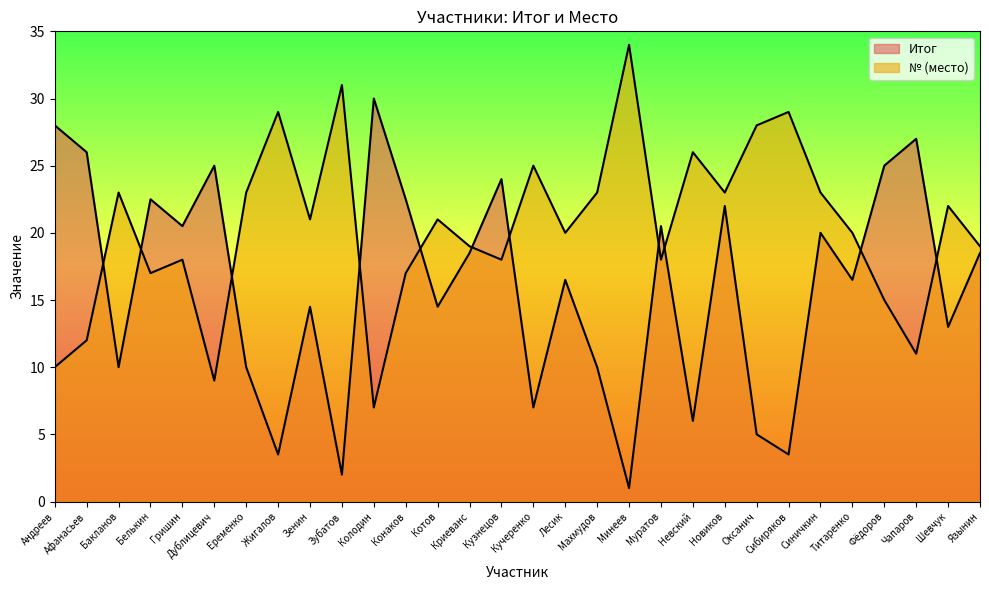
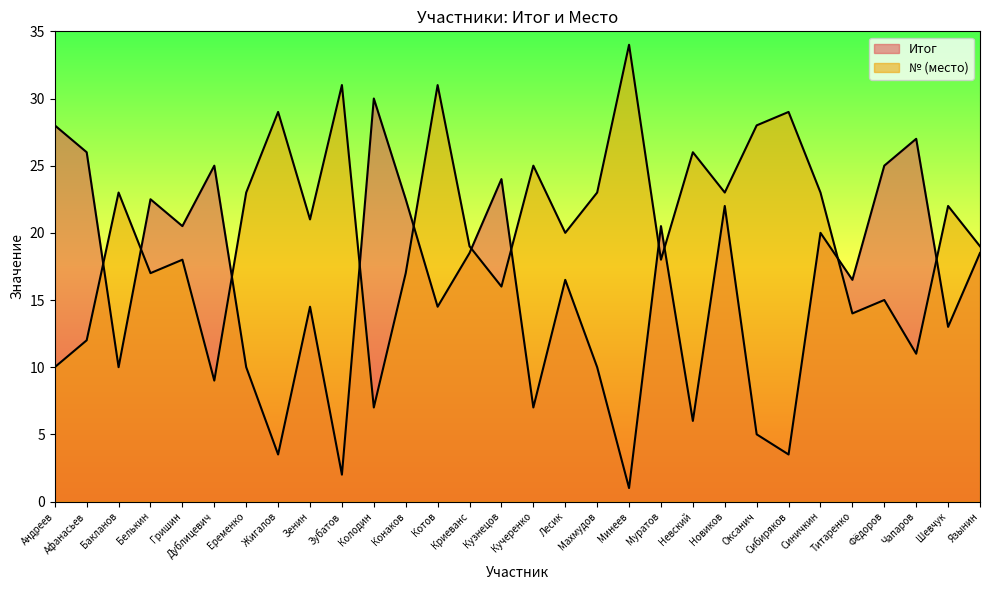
  {
    "Итог": {
      "Андреев": 28,
      "Афанасьев": 26,
      "Бакланов": 10,
      "Белькин": 22.5,
      "Гришин": 20.5,
      "Дублицевич": 25,
      "Еременко": 10,
      "Жигалов": 3.5,
      "Зенин": 14.5,
      "Зубатов": 2,
      "Колодин": 30,
      "Конаков": 22.5,
      "Котов": 14.5,
      "Криеванс": 18.5,
      "Кузнецов": 24,
      "Кучеренко": 7,
      "Лесик": 16.5,
      "Махмудов": 10,
      "Минеев": 1,
      "Муратов": 20.5,
      "Невский": 6,
      "Новиков": 22,
      "Оксанич": 5,
      "Сибиряков": 3.5,
      "Синичкин": 20,
      "Титаренко": 16.5,
      "Фёдоров": 25,
      "Чапаров": 27,
      "Шевчук": 13,
      "Язынин": 18.5
    },
    "№ (место)": {
      "Андреев": 10,
      "Афанасьев": 12,
      "Бакланов": 23,
      "Белькин": 17,
      "Гришин": 18,
      "Дублицевич": 9,
      "Еременко": 23,
      "Жигалов": 29,
      "Зенин": 21,
      "Зубатов": 31,
      "Колодин": 7,
      "Конаков": 17,
-     "Котов": 21,
+     "Котов": 31,
      "Криеванс": 19,
-     "Кузнецов": 18,
+     "Кузнецов": 16,
      "Кучеренко": 25,
      "Лесик": 20,
      "Махмудов": 23,
      "Минеев": 34,
      "Муратов": 18,
      "Невский": 26,
      "Новиков": 23,
      "Оксанич": 28,
      "Сибиряков": 29,
      "Синичкин": 23,
-     "Титаренко": 20,
+     "Титаренко": 14,
      "Фёдоров": 15,
      "Чапаров": 11,
      "Шевчук": 22,
      "Язынин": 19
    }
  }
